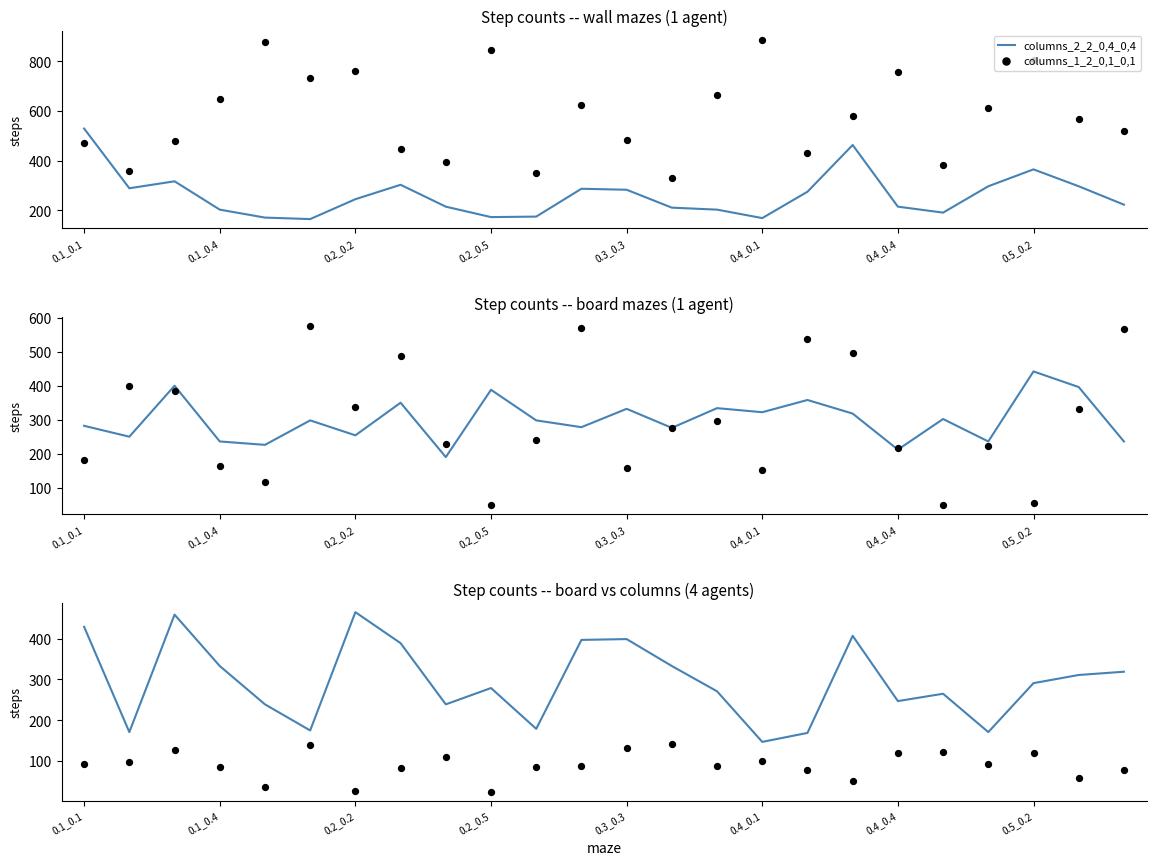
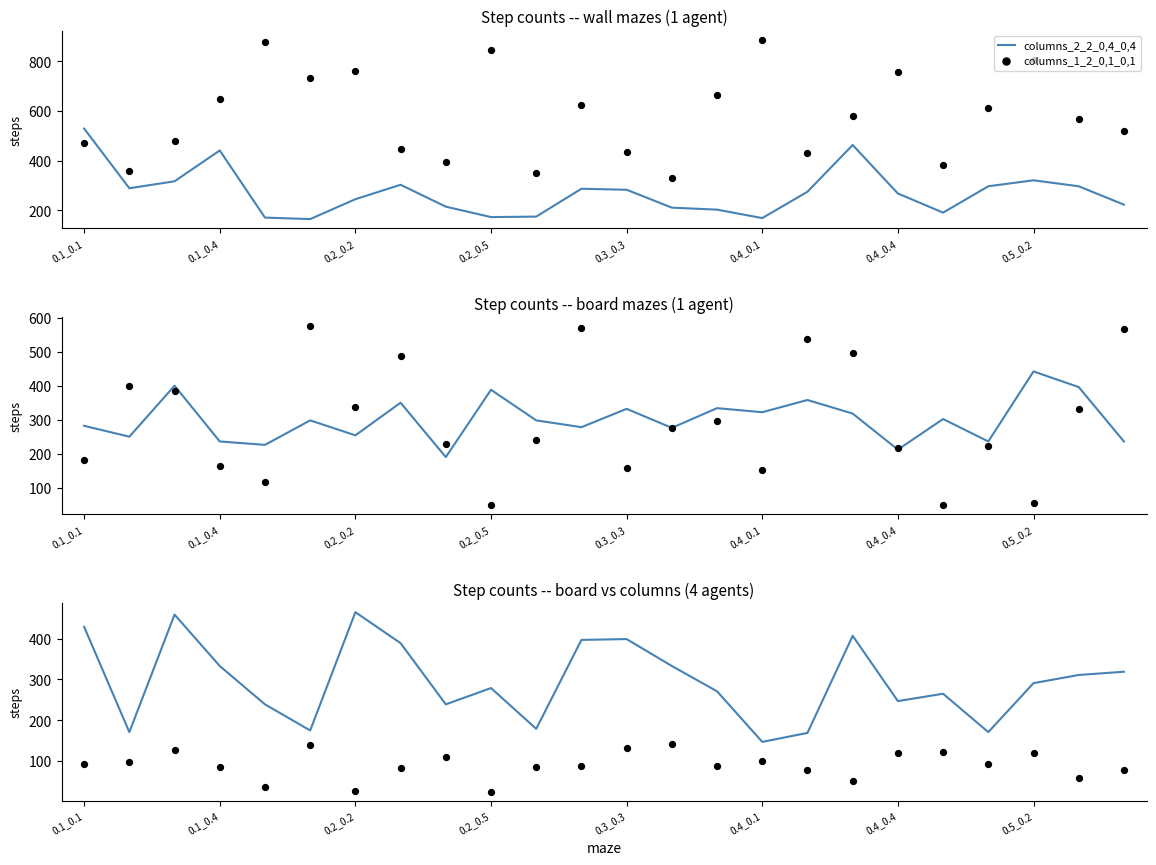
  {
    "Step counts -- wall mazes (1 agent)": {
      "columns_2_2_0,4_0,4": {
        "0.1_0.1": 530,
-       "0.1_0.4": 200,
+       "0.1_0.4": 440,
        "0.2_0.2": 250,
        "0.2_0.5": 170,
        "0.3_0.3": 280,
        "0.4_0.1": 170,
-       "0.4_0.4": 220,
-       "0.5_0.2": 370
+       "0.4_0.4": 270,
+       "0.5_0.2": 320
      },
      "columns_1_2_0,1_0,1": {
-       "0.3_0.3": 480
+       "0.3_0.3": 440
      }
    }
  }
